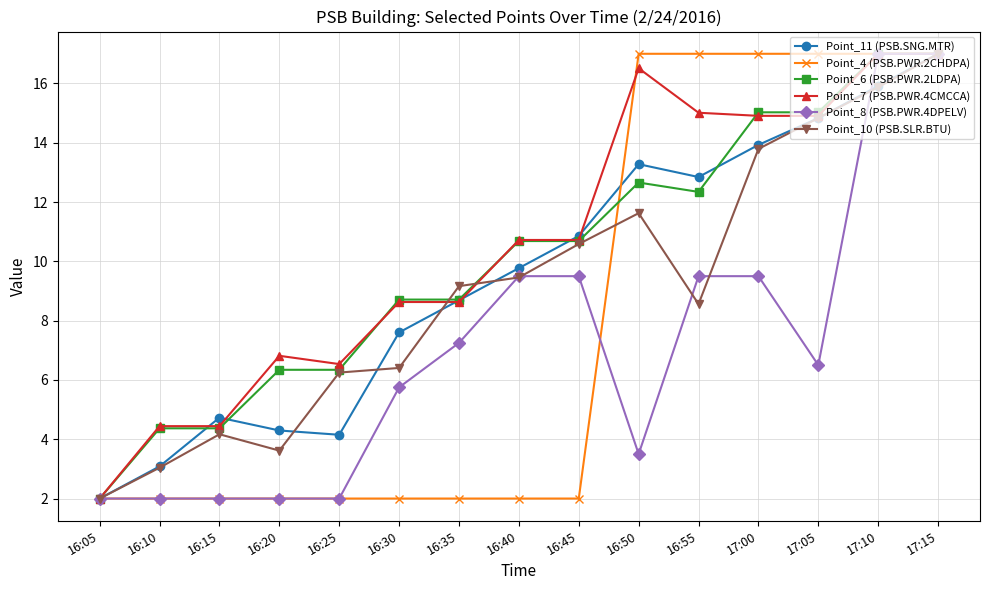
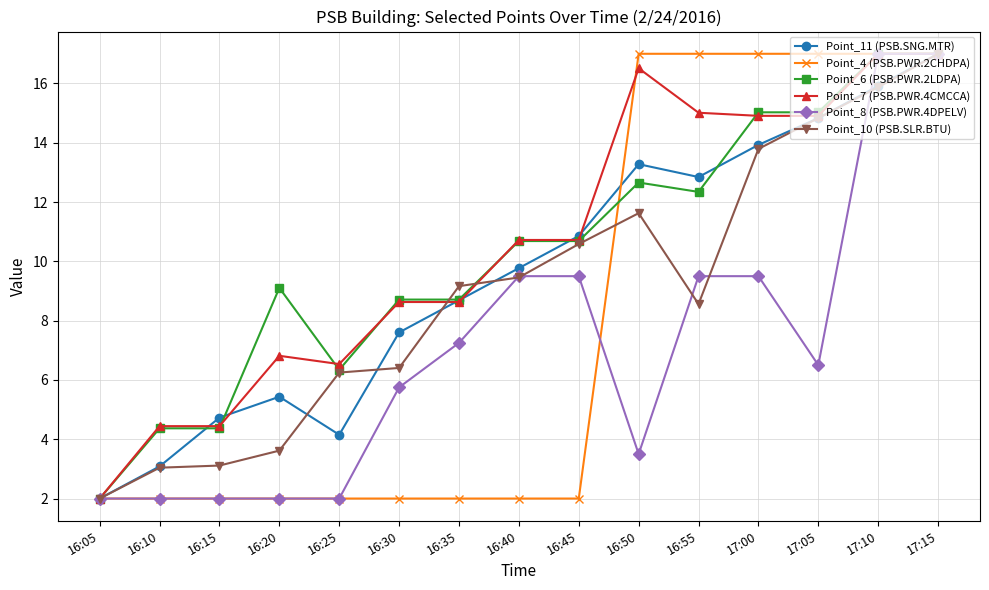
  {
    "Point_11 (PSB.SNG.MTR)": {
      "16:15": 4.7,
-     "16:20": 4.3,
+     "16:20": 5.4,
      "16:25": 4.2,
      "16:30": 7.6,
      "16:40": 9.8,
      "16:45": 10.9,
      "16:50": 13.3,
      "16:55": 12.8,
      "17:00": 13.9
    },
    "Point_4 (PSB.PWR.2CHDPA)": {
      "16:30": 2.0,
      "16:35": 2.0,
      "16:40": 2.0,
      "16:45": 2.0,
      "16:50": 17.0,
      "16:55": 17.0,
      "17:00": 17.0
    },
    "Point_6 (PSB.PWR.2LDPA)": {
-     "16:20": 6.3,
+     "16:20": 9.1,
      "16:25": 6.3,
      "16:50": 12.7,
      "16:55": 12.3,
      "17:00": 15.0
    },
    "Point_7 (PSB.PWR.4CMCCA)": {
      "16:20": 6.8,
      "16:25": 6.5,
      "16:50": 16.5,
      "16:55": 15.0,
      "17:00": 14.9
    },
    "Point_8 (PSB.PWR.4DPELV)": {
      "16:30": 5.7,
      "16:35": 7.2,
      "16:45": 9.5,
      "16:50": 3.5,
      "16:55": 9.5,
      "17:00": 9.5,
      "17:05": 6.5
    },
    "Point_10 (PSB.SLR.BTU)": {
-     "16:15": 4.2,
+     "16:15": 3.1,
      "16:20": 3.6,
      "16:25": 6.2,
      "16:30": 6.4,
      "16:35": 9.2,
      "16:45": 10.6,
      "16:50": 11.6,
      "16:55": 8.6,
      "17:00": 13.8
    }
  }
